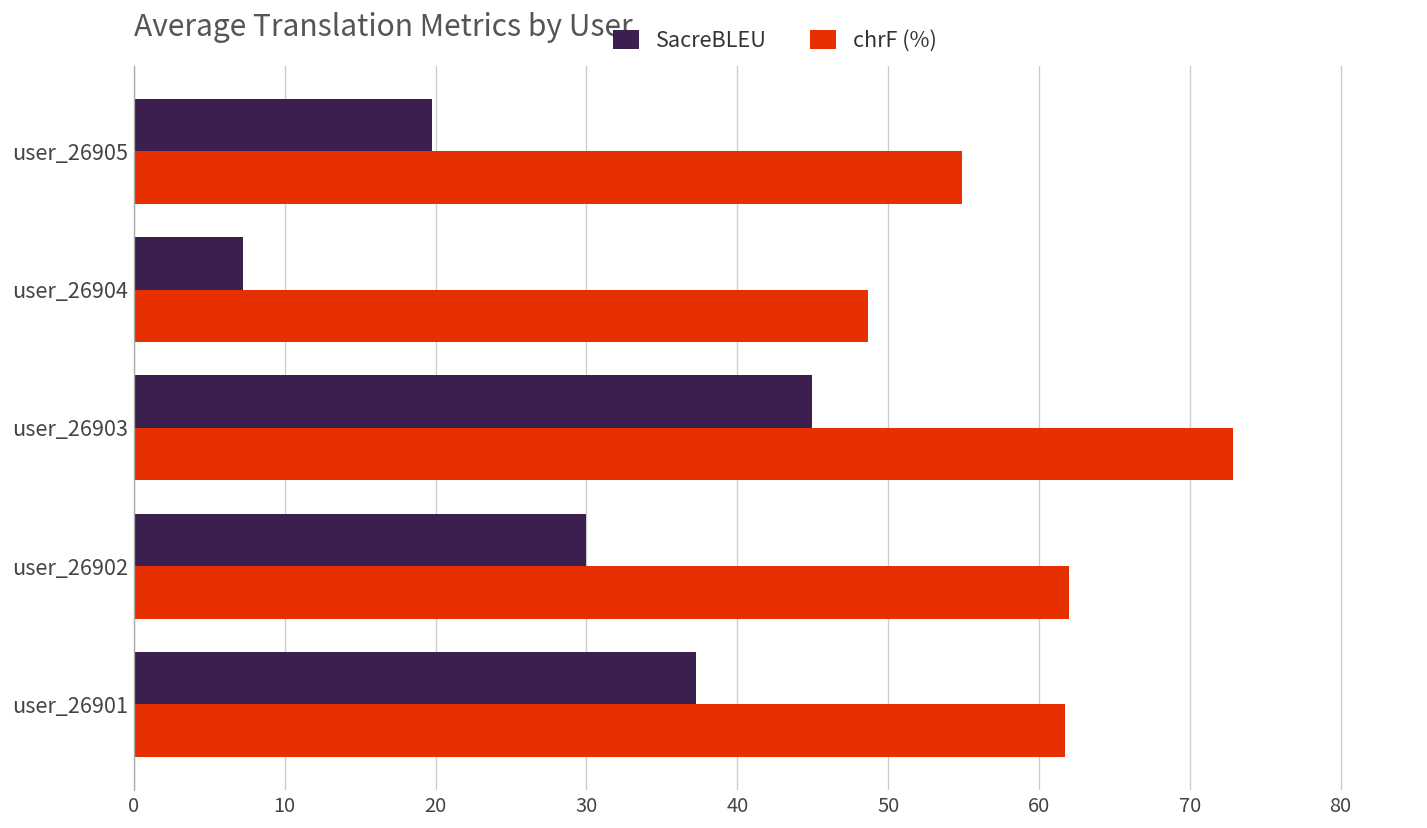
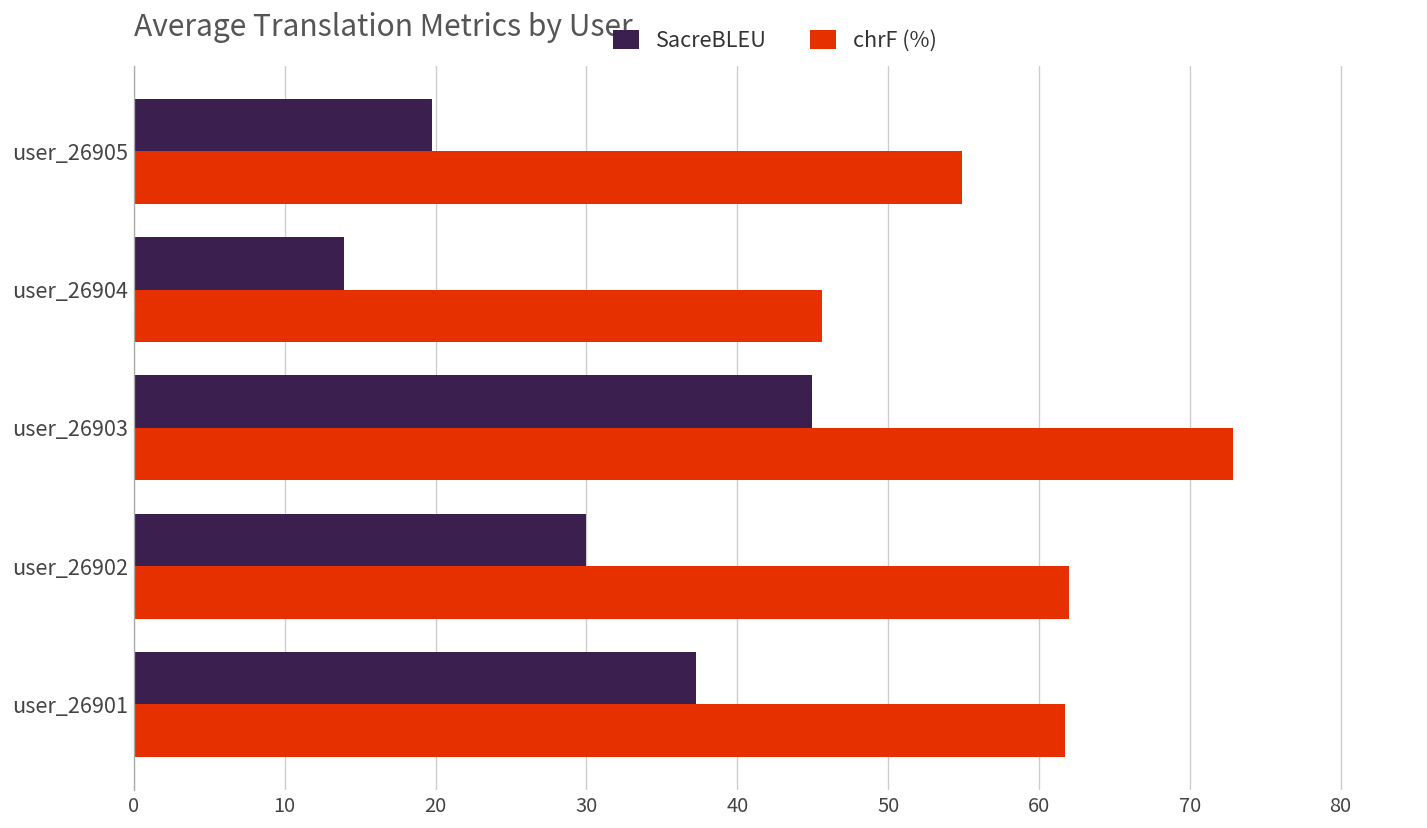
  {
    "SacreBLEU": {
      "user_26905": 19.8,
-     "user_26904": 7.2,
+     "user_26904": 13.9,
      "user_26903": 45.0,
      "user_26902": 30.0,
      "user_26901": 37.3
    },
    "chrF (%)": {
      "user_26905": 54.9,
-     "user_26904": 48.7,
+     "user_26904": 45.6,
      "user_26903": 72.9,
      "user_26902": 62.0,
      "user_26901": 61.7
    }
  }
